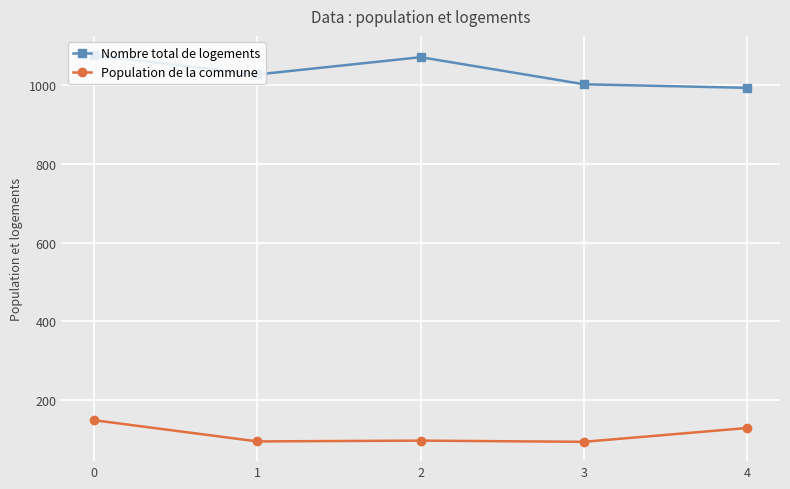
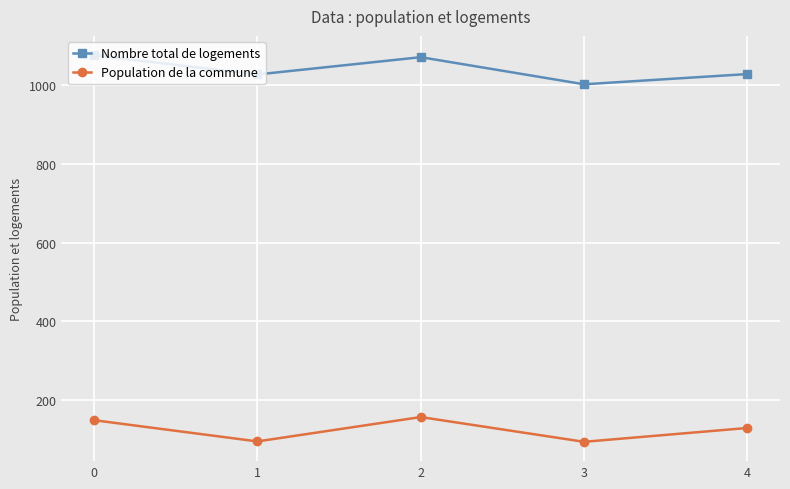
  {
    "Nombre total de logements": {
      "2": 1070,
      "3": 1000,
-     "4": 990
+     "4": 1030
    },
    "Population de la commune": {
      "0": 150,
      "1": 90,
-     "2": 100,
+     "2": 160,
      "3": 90,
      "4": 130
    }
  }
